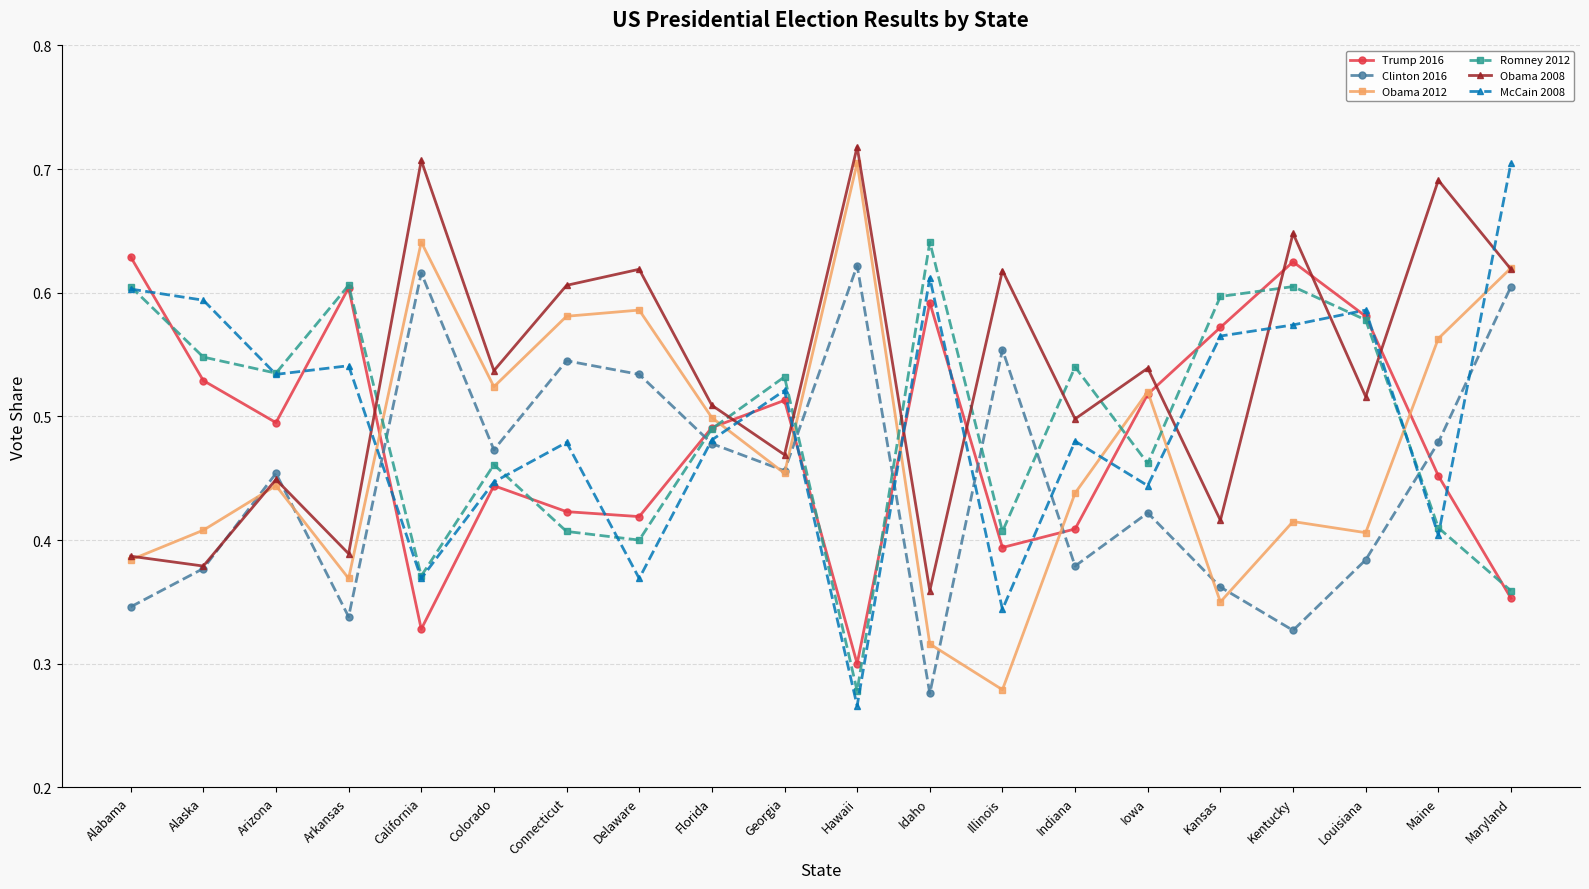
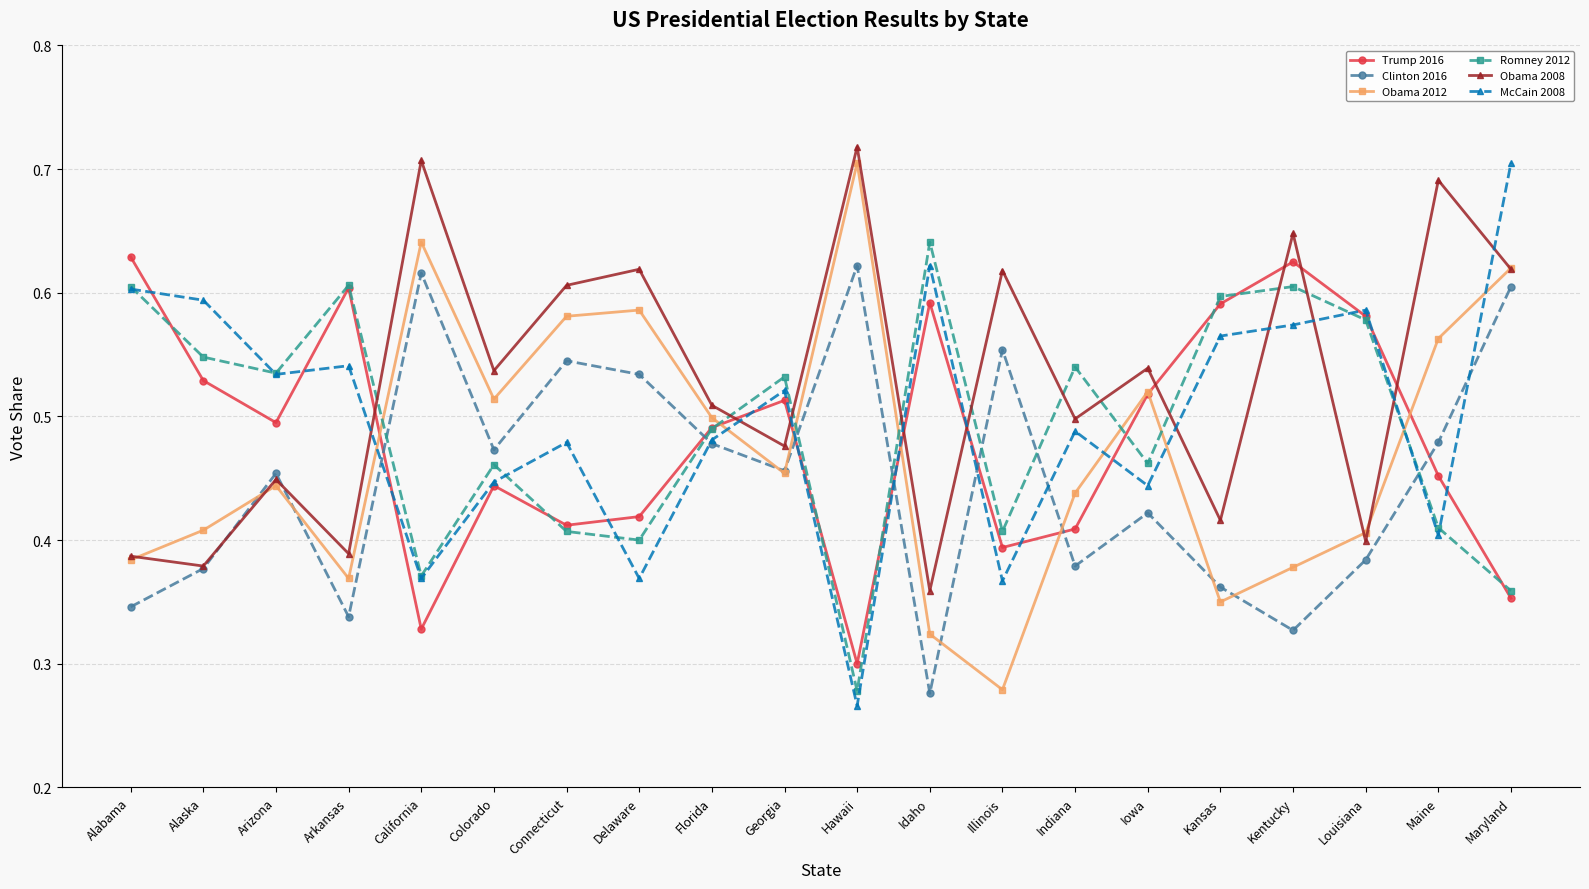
  {
    "Trump 2016": {
      "Alabama": 0.629,
      "Alaska": 0.529,
      "Arizona": 0.495,
      "California": 0.328,
      "Colorado": 0.444,
-     "Connecticut": 0.423,
+     "Connecticut": 0.412,
      "Delaware": 0.419,
      "Georgia": 0.513,
      "Hawaii": 0.300,
      "Idaho": 0.592,
      "Illinois": 0.394,
      "Indiana": 0.409,
-     "Kansas": 0.572,
+     "Kansas": 0.591,
      "Kentucky": 0.625,
      "Louisiana": 0.581,
      "Maine": 0.452,
      "Maryland": 0.353
    },
    "Obama 2012": {
      "Alabama": 0.384,
      "Alaska": 0.408,
      "Arizona": 0.444,
      "Arkansas": 0.369,
      "California": 0.641,
-     "Colorado": 0.524,
+     "Colorado": 0.514,
      "Connecticut": 0.581,
      "Delaware": 0.586,
      "Florida": 0.499,
      "Hawaii": 0.705,
-     "Idaho": 0.316,
+     "Idaho": 0.324,
      "Illinois": 0.279,
      "Indiana": 0.438,
      "Kansas": 0.350,
-     "Kentucky": 0.415,
+     "Kentucky": 0.378,
      "Louisiana": 0.406,
      "Maine": 0.563
    },
    "Obama 2008": {
      "Alabama": 0.387,
      "Arizona": 0.449,
      "Arkansas": 0.389,
      "California": 0.707,
      "Colorado": 0.537,
      "Connecticut": 0.606,
      "Delaware": 0.619,
      "Florida": 0.509,
-     "Georgia": 0.469,
+     "Georgia": 0.476,
      "Hawaii": 0.718,
      "Idaho": 0.359,
      "Illinois": 0.618,
      "Indiana": 0.498,
      "Iowa": 0.539,
      "Kansas": 0.416,
      "Kentucky": 0.648,
-     "Louisiana": 0.516,
+     "Louisiana": 0.399,
      "Maine": 0.691
    },
    "McCain 2008": {
      "Alaska": 0.594,
      "Arkansas": 0.541,
      "Colorado": 0.447,
      "Connecticut": 0.479,
      "Delaware": 0.369,
      "Florida": 0.481,
      "Georgia": 0.521,
      "Hawaii": 0.266,
-     "Idaho": 0.612,
-     "Illinois": 0.344,
-     "Indiana": 0.480,
+     "Idaho": 0.622,
+     "Illinois": 0.367,
+     "Indiana": 0.488,
      "Iowa": 0.444,
      "Kansas": 0.565,
      "Kentucky": 0.574,
      "Louisiana": 0.586,
      "Maine": 0.404,
      "Maryland": 0.705
    }
  }
